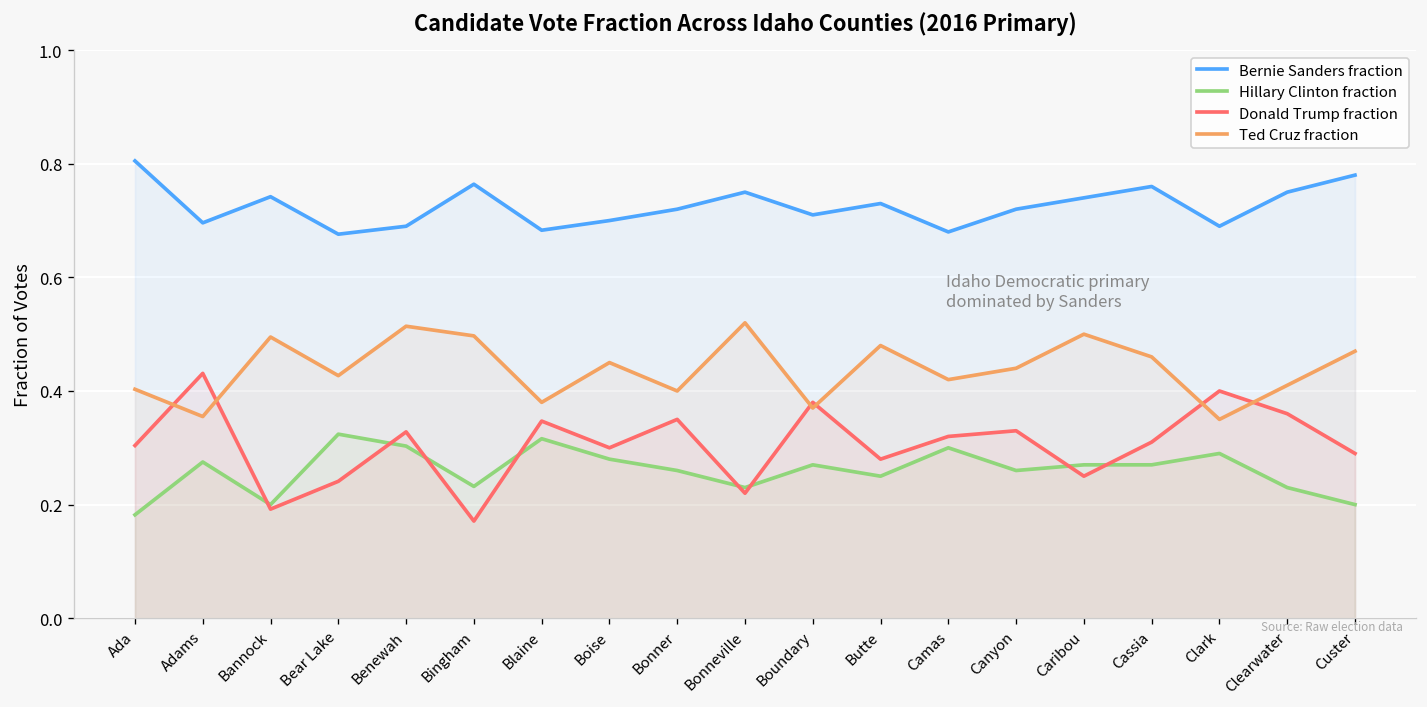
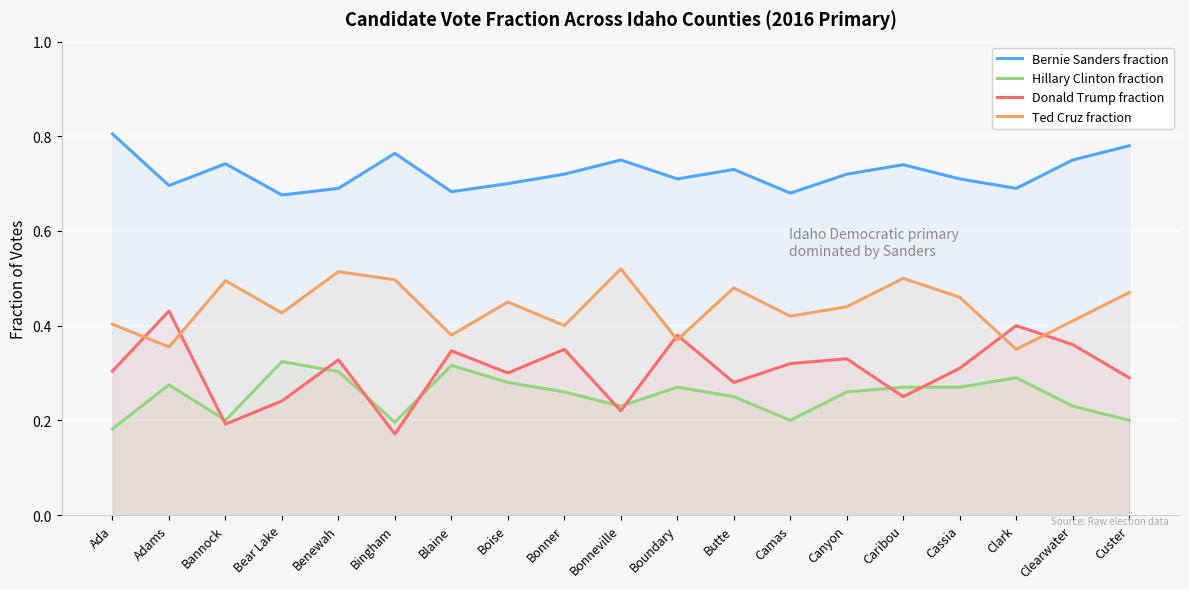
  {
    "Bernie Sanders fraction": {
      "Ada": 0.81,
      "Adams": 0.70,
      "Bannock": 0.74,
      "Bear Lake": 0.68,
      "Benewah": 0.69,
      "Bingham": 0.76,
      "Blaine": 0.68,
      "Boise": 0.70,
      "Bonner": 0.72,
      "Bonneville": 0.75,
      "Boundary": 0.71,
      "Butte": 0.73,
      "Camas": 0.68,
      "Canyon": 0.72,
      "Caribou": 0.74,
-     "Cassia": 0.76,
+     "Cassia": 0.71,
      "Clark": 0.69,
      "Clearwater": 0.75,
      "Custer": 0.78
    },
    "Hillary Clinton fraction": {
      "Ada": 0.18,
      "Adams": 0.28,
      "Bannock": 0.20,
      "Bear Lake": 0.32,
      "Benewah": 0.30,
-     "Bingham": 0.23,
+     "Bingham": 0.20,
      "Blaine": 0.32,
      "Boise": 0.28,
      "Bonner": 0.26,
      "Bonneville": 0.23,
      "Boundary": 0.27,
      "Butte": 0.25,
-     "Camas": 0.3,
+     "Camas": 0.2,
      "Canyon": 0.26,
      "Caribou": 0.27,
      "Cassia": 0.27,
      "Clark": 0.29,
      "Clearwater": 0.23,
      "Custer": 0.20
    }
  }
